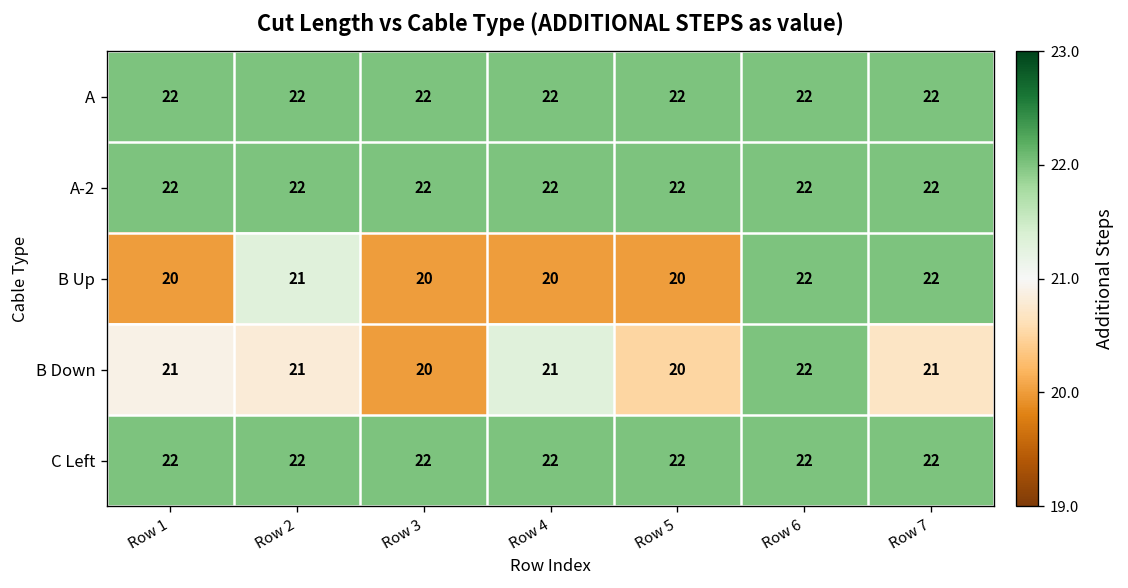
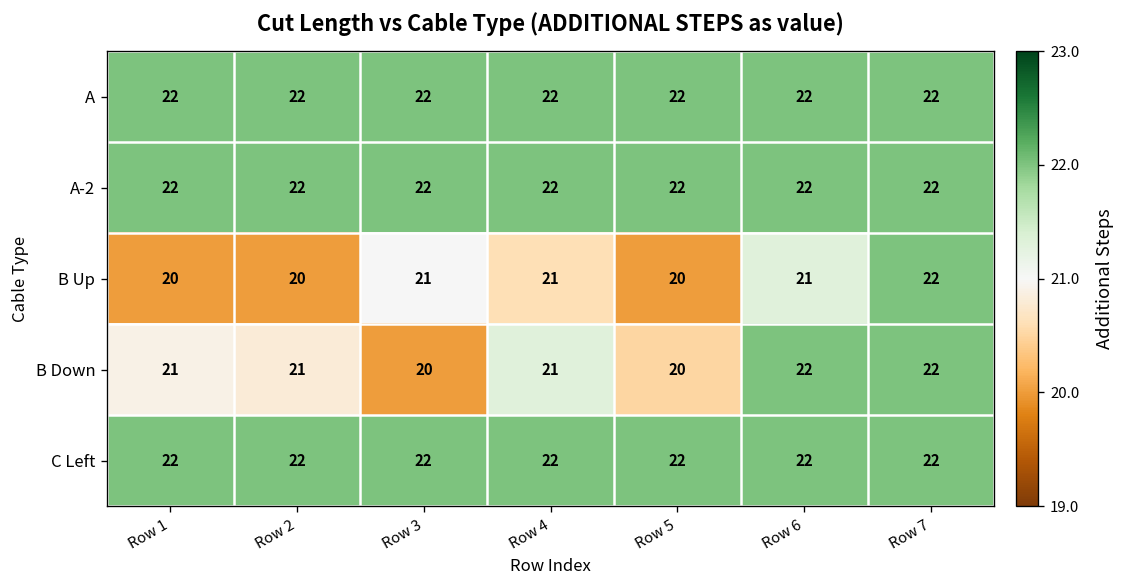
  {
    "A": {
      "Row 1": 22,
      "Row 2": 22,
      "Row 3": 22,
      "Row 4": 22,
      "Row 5": 22,
      "Row 6": 22,
      "Row 7": 22
    },
    "A-2": {
      "Row 1": 22,
      "Row 2": 22,
      "Row 3": 22,
      "Row 4": 22,
      "Row 5": 22,
      "Row 6": 22,
      "Row 7": 22
    },
    "B Up": {
      "Row 1": 20,
-     "Row 2": 21,
-     "Row 3": 20,
-     "Row 4": 20,
+     "Row 2": 20,
+     "Row 3": 21,
+     "Row 4": 21,
      "Row 5": 20,
-     "Row 6": 22,
+     "Row 6": 21,
      "Row 7": 22
    },
    "B Down": {
      "Row 1": 21,
      "Row 2": 21,
      "Row 3": 20,
      "Row 4": 21,
      "Row 5": 20,
      "Row 6": 22,
-     "Row 7": 21
+     "Row 7": 22
    },
    "C Left": {
      "Row 1": 22,
      "Row 2": 22,
      "Row 3": 22,
      "Row 4": 22,
      "Row 5": 22,
      "Row 6": 22,
      "Row 7": 22
    }
  }
